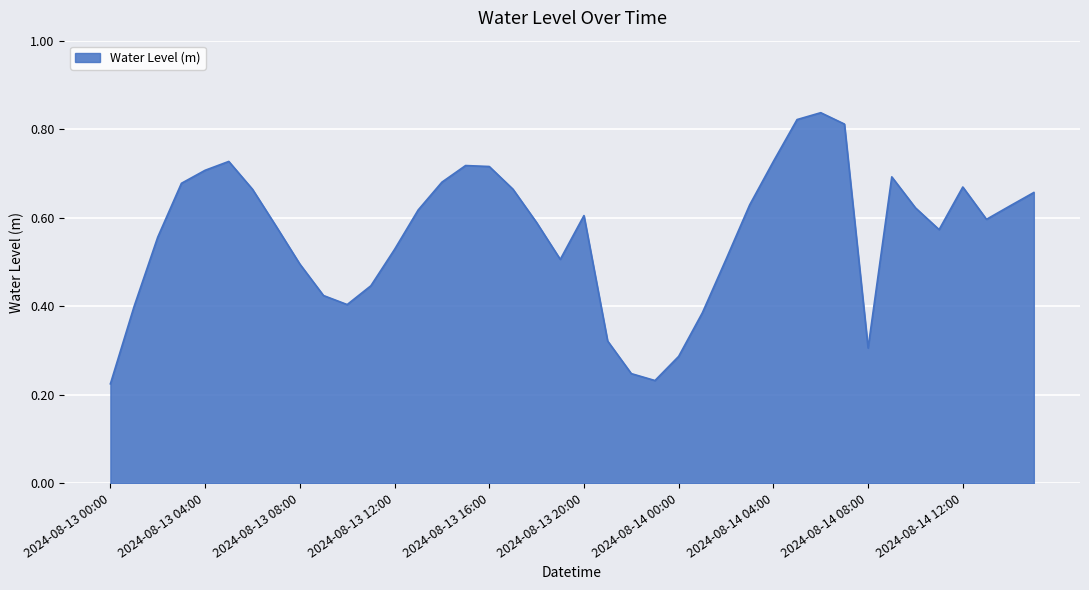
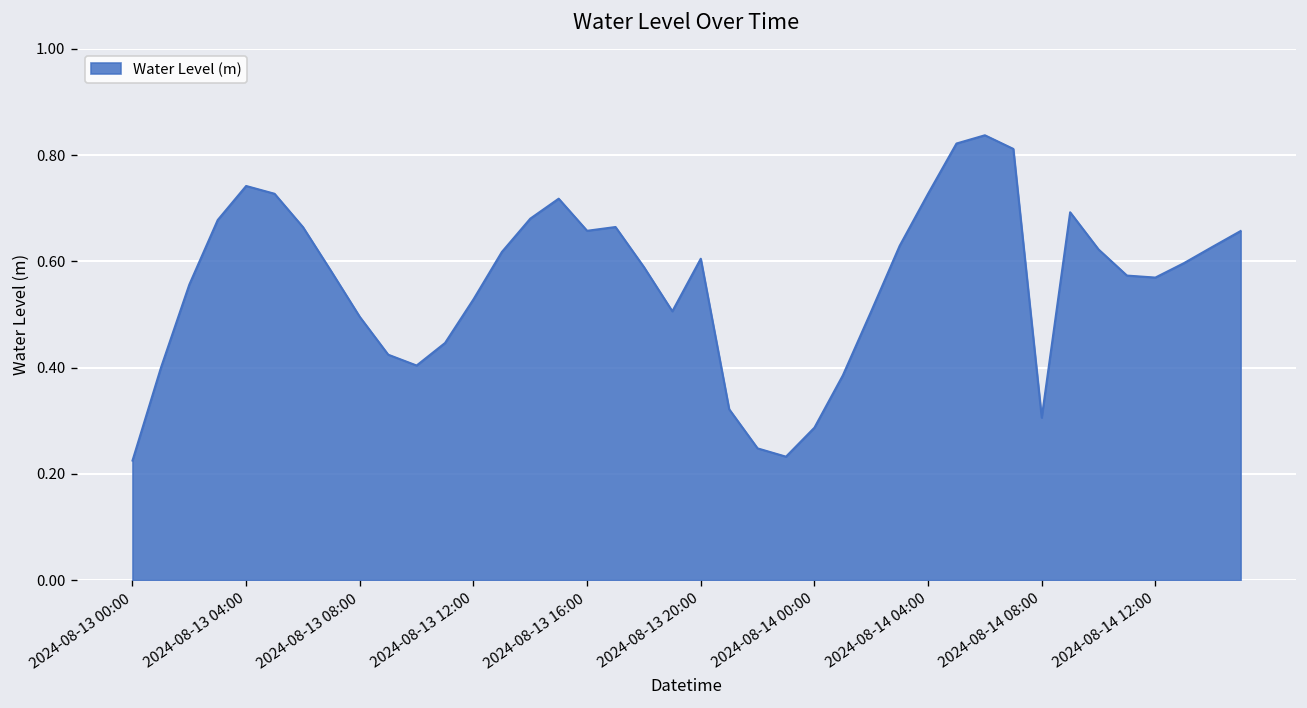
  {
    "2024-08-13 00:00": 0.22,
-   "2024-08-13 04:00": 0.71,
+   "2024-08-13 04:00": 0.74,
    "2024-08-13 08:00": 0.50,
    "2024-08-13 12:00": 0.53,
-   "2024-08-13 16:00": 0.72,
+   "2024-08-13 16:00": 0.66,
    "2024-08-13 20:00": 0.60,
    "2024-08-14 00:00": 0.29,
    "2024-08-14 04:00": 0.73,
    "2024-08-14 08:00": 0.31,
-   "2024-08-14 12:00": 0.67
+   "2024-08-14 12:00": 0.57
  }
